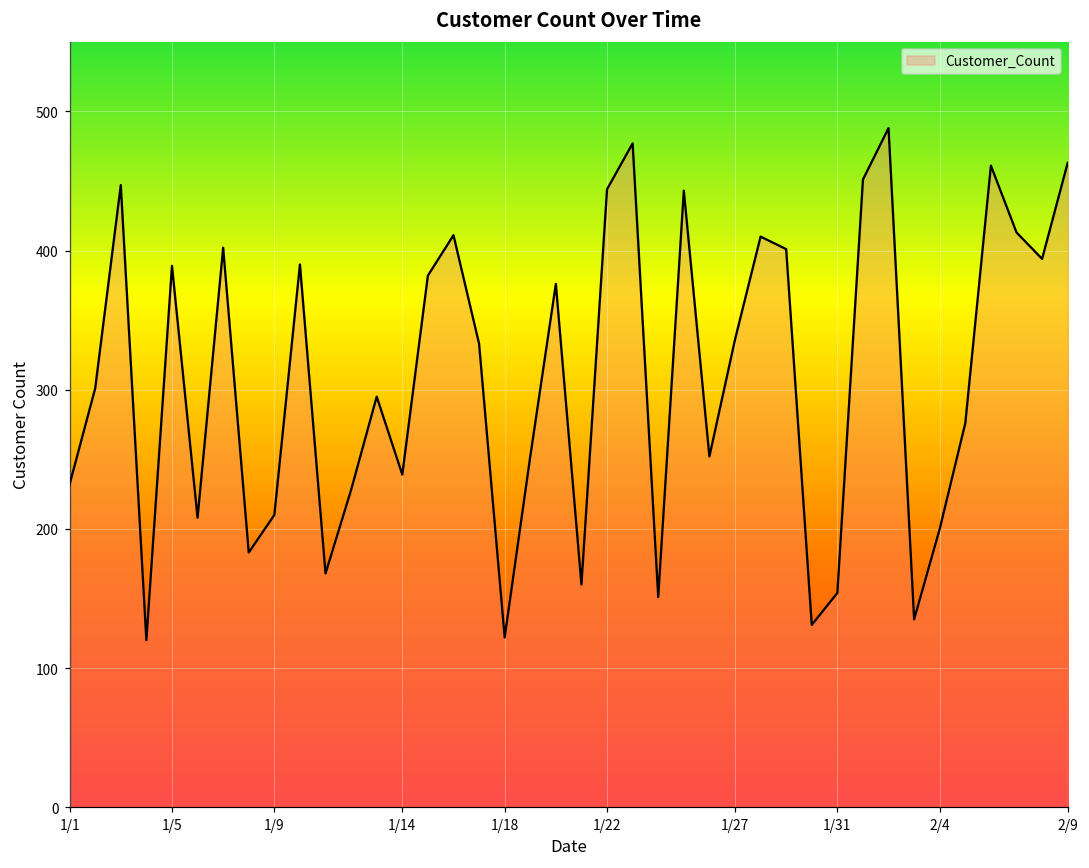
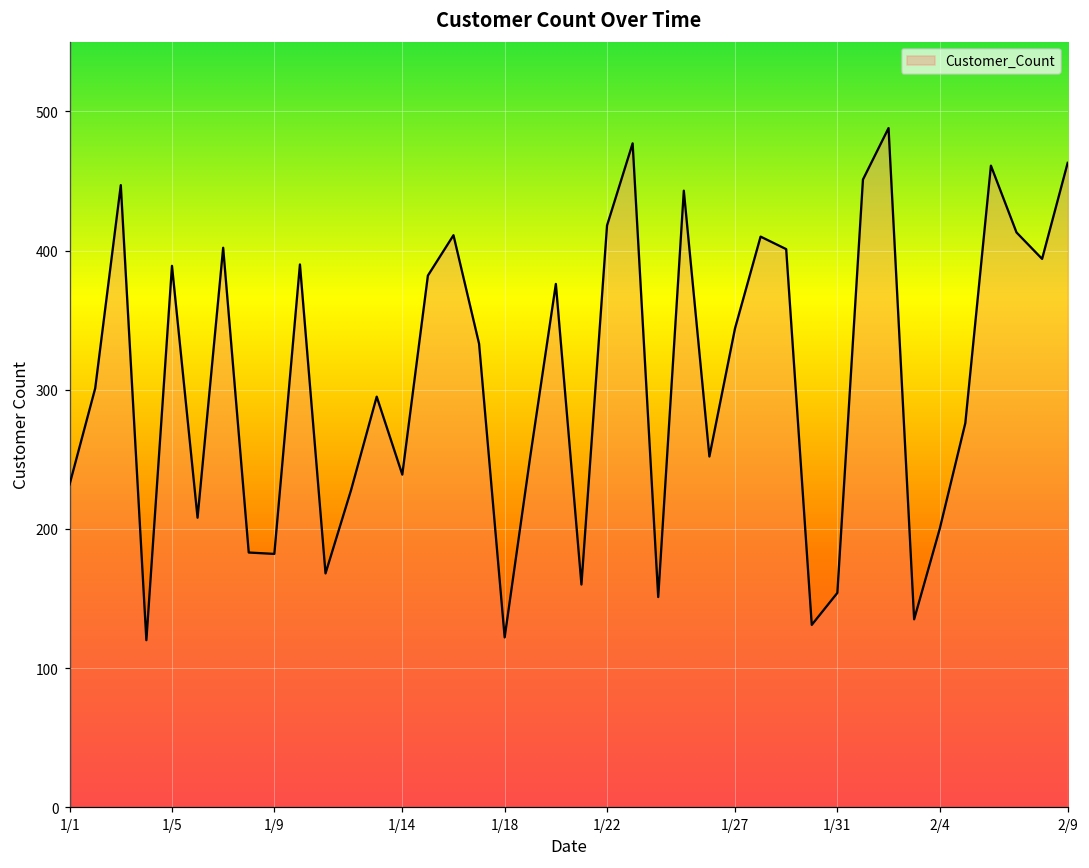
  {
    "1/1": 232,
    "1/5": 389,
-   "1/9": 210,
+   "1/9": 182,
    "1/14": 239,
    "1/18": 122,
-   "1/22": 444,
-   "1/27": 336,
+   "1/22": 418,
+   "1/27": 344,
    "1/31": 154,
    "2/4": 200,
    "2/9": 463
  }
